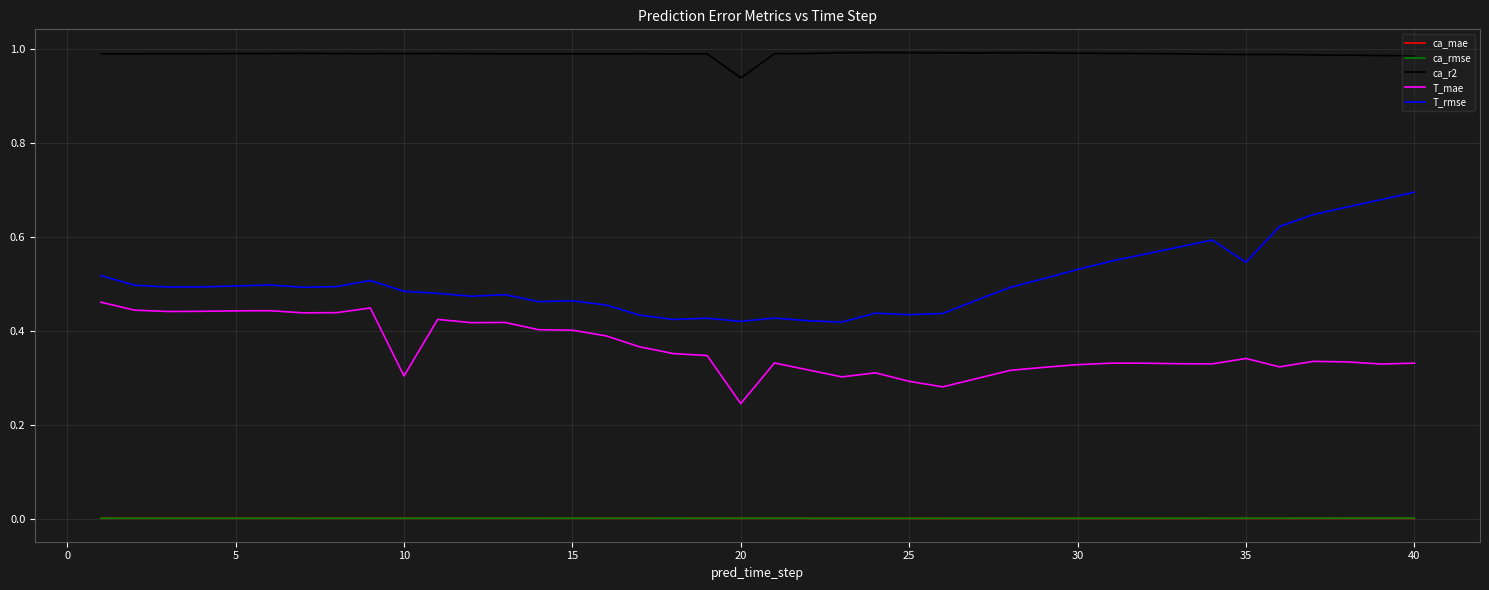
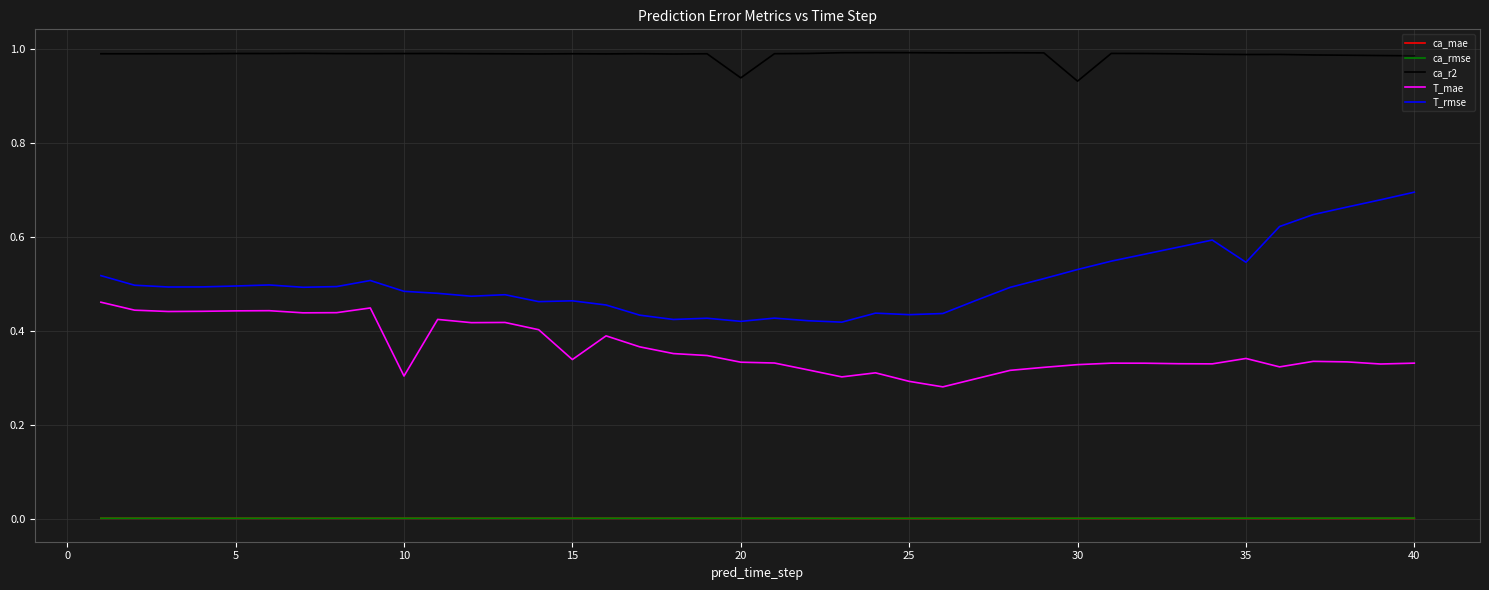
  {
    "ca_rmse": {
      "5": 0.00,
      "10": 0.00,
      "15": 0.00,
      "20": 0.00,
      "25": 0.00,
      "30": 0.00,
      "35": 0.00,
      "40": 0.00
    },
    "ca_r2": {
      "5": 0.99,
      "10": 0.99,
      "15": 0.99,
      "20": 0.94,
      "25": 0.99,
-     "30": 0.99,
+     "30": 0.93,
      "35": 0.99
    },
    "T_mae": {
      "5": 0.44,
      "10": 0.30,
-     "15": 0.40,
-     "20": 0.25,
+     "15": 0.34,
+     "20": 0.33,
      "25": 0.29,
      "30": 0.33,
      "35": 0.34,
      "40": 0.33
    },
    "T_rmse": {
      "5": 0.50,
      "10": 0.48,
      "15": 0.46,
      "20": 0.42,
      "25": 0.43,
      "30": 0.53,
      "35": 0.55,
      "40": 0.70
    }
  }
